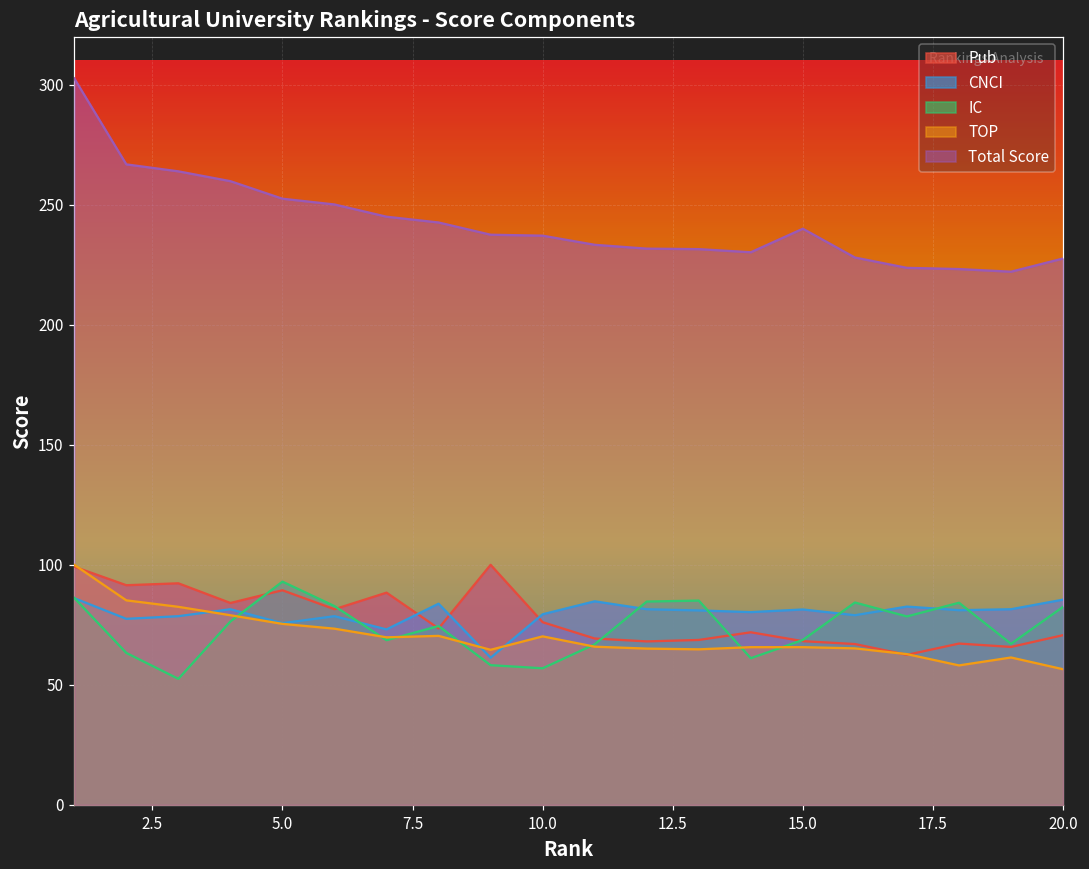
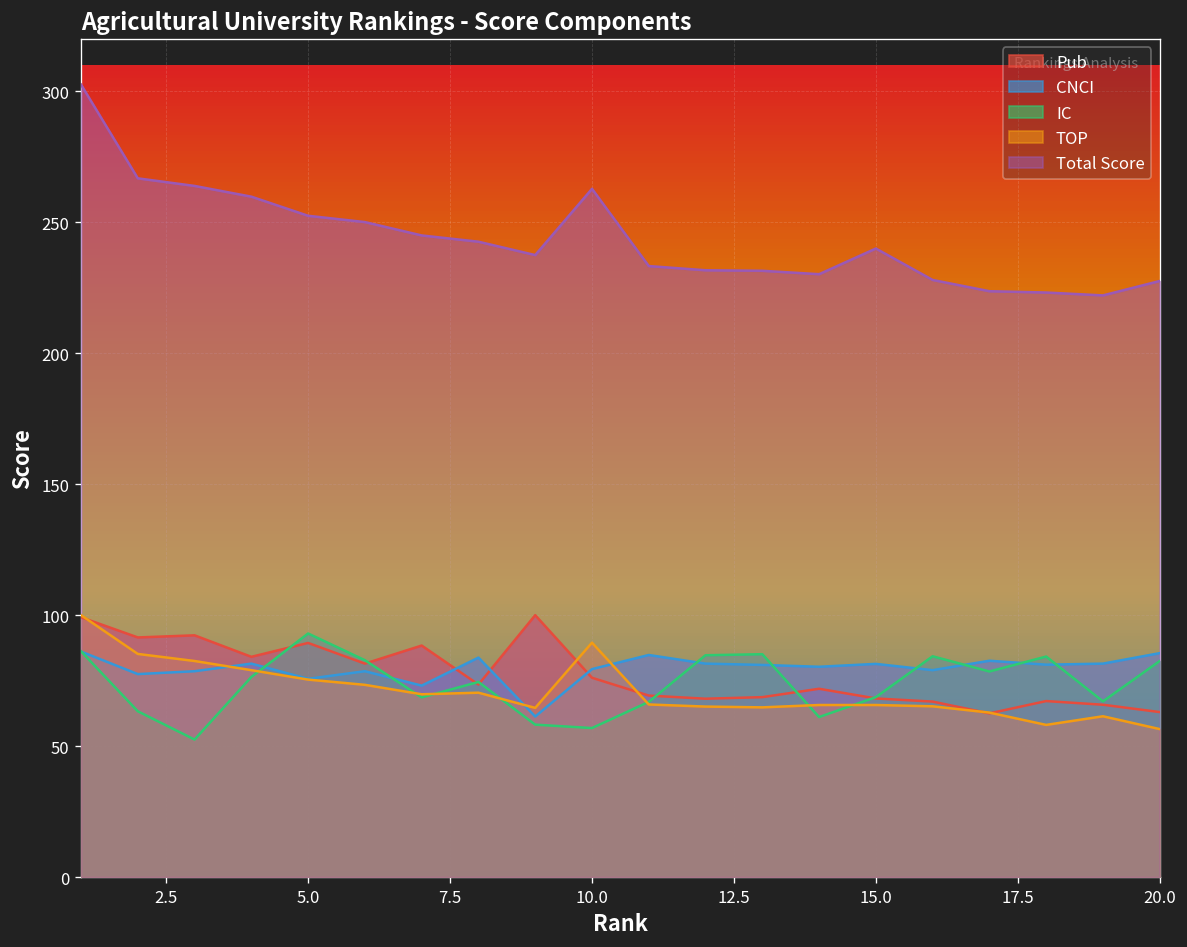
  {
    "Pub": {
      "5.0": 89,
      "10.0": 76,
-     "20.0": 71
+     "20.0": 63
    },
    "CNCI": {
      "10.0": 79,
      "15.0": 81,
      "20.0": 86
    },
    "IC": {
      "5.0": 93,
      "10.0": 57,
      "20.0": 83
    },
    "TOP": {
-     "10.0": 70,
+     "10.0": 90,
      "15.0": 66,
      "20.0": 57
    },
    "Total Score": {
      "5.0": 253,
-     "10.0": 237,
+     "10.0": 263,
      "15.0": 240,
      "20.0": 228
    }
  }
